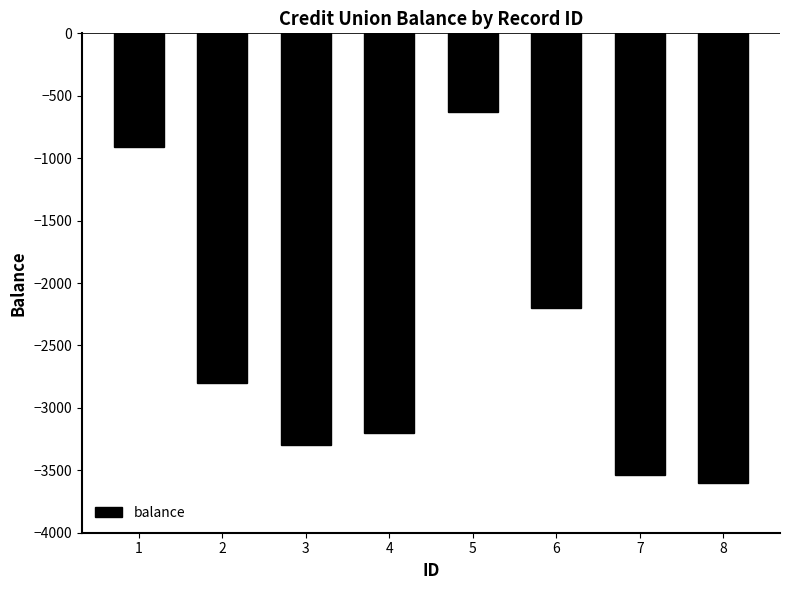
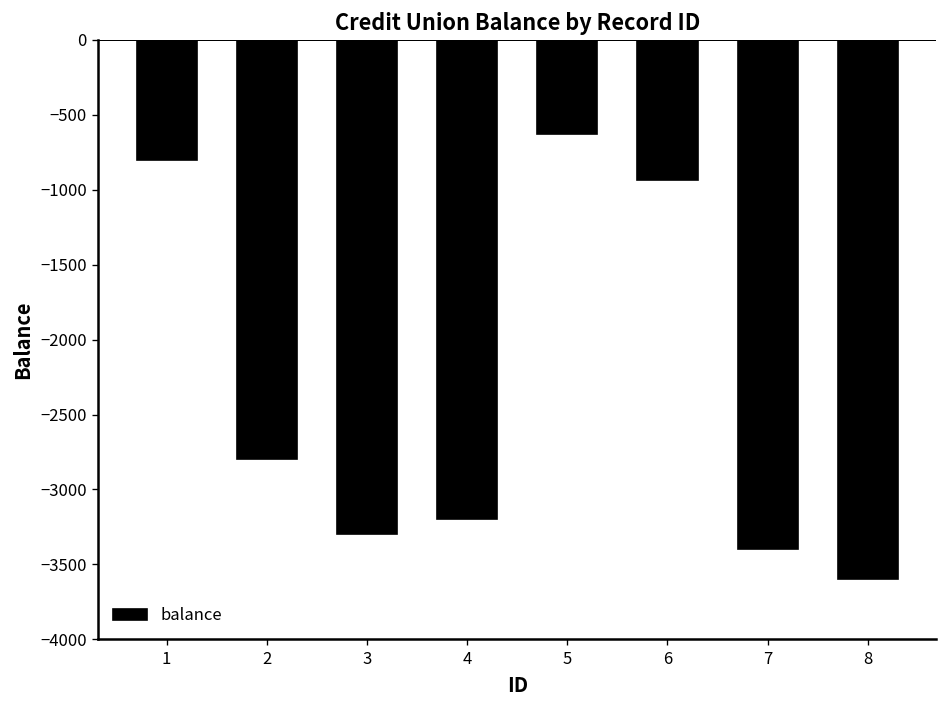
  {
-   "1": -910,
+   "1": -800,
    "2": -2800,
    "3": -3300,
    "4": -3200,
    "5": -630,
-   "6": -2200,
-   "7": -3540,
+   "6": -940,
+   "7": -3400,
    "8": -3600
  }
